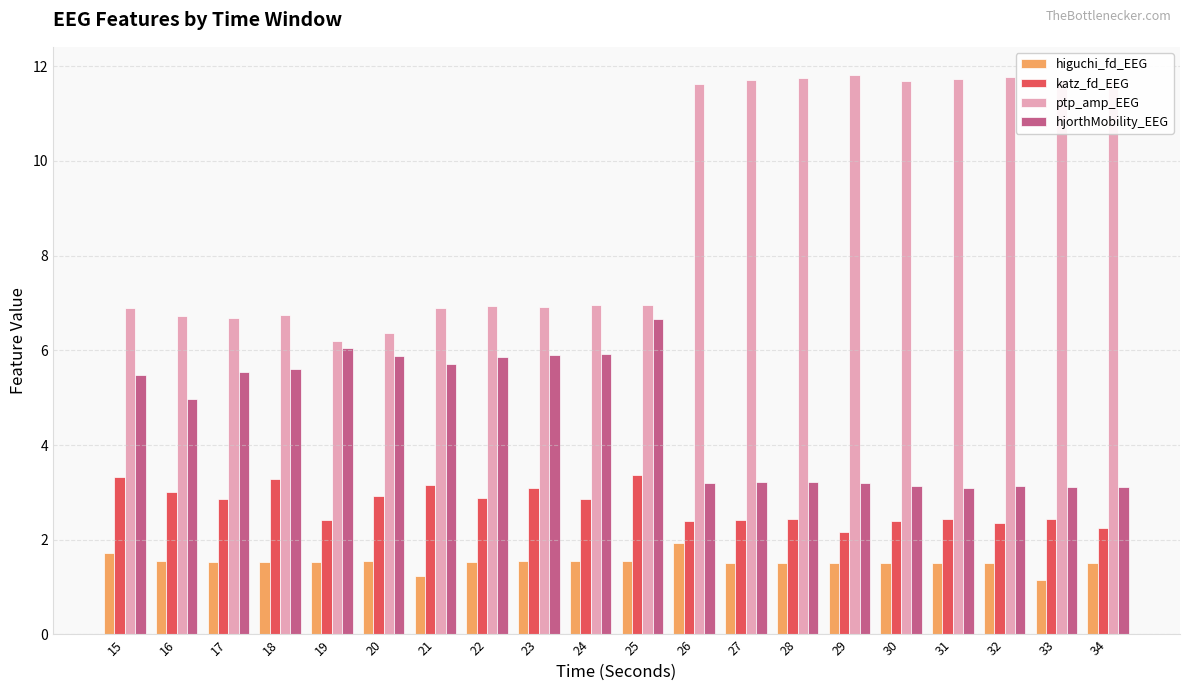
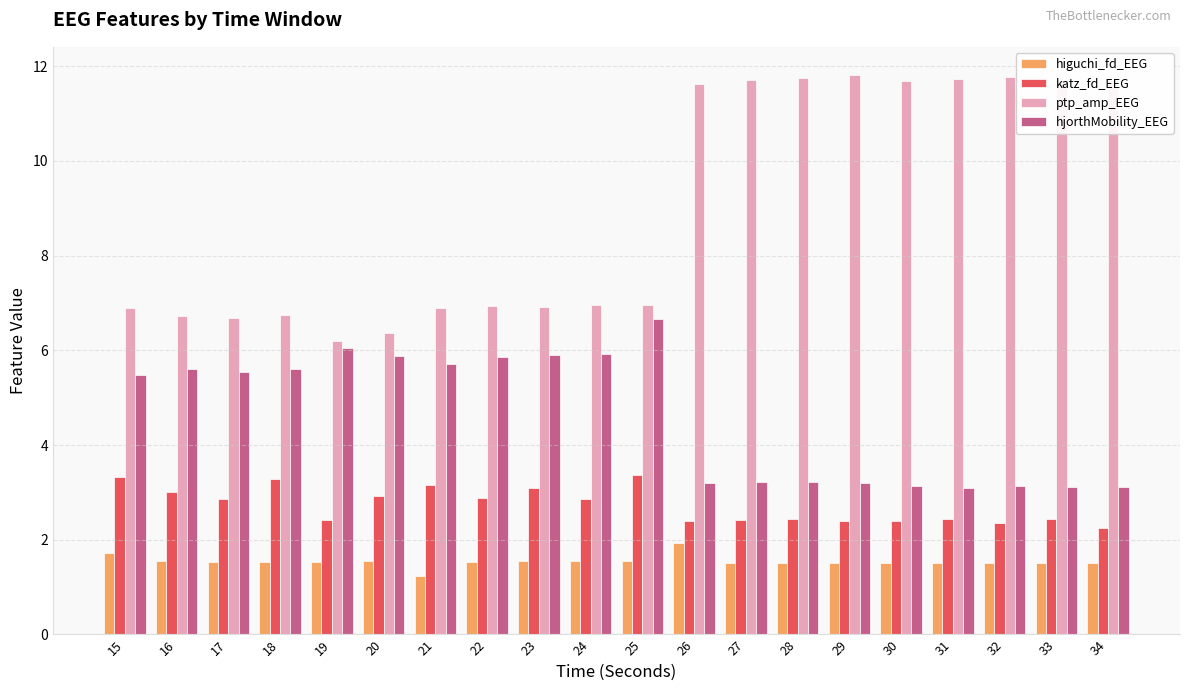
  {
    "higuchi_fd_EEG": {
      "15": 1.7,
      "16": 1.5,
      "17": 1.5,
      "18": 1.5,
      "19": 1.5,
      "20": 1.6,
      "21": 1.2,
      "22": 1.5,
      "23": 1.5,
      "24": 1.5,
      "25": 1.6,
      "26": 1.9,
      "27": 1.5,
      "28": 1.5,
      "29": 1.5,
      "30": 1.5,
      "31": 1.5,
      "32": 1.5,
-     "33": 1.2,
+     "33": 1.5,
      "34": 1.5
    },
    "katz_fd_EEG": {
      "15": 3.3,
      "16": 3.0,
      "17": 2.9,
      "18": 3.3,
      "19": 2.4,
      "20": 2.9,
      "21": 3.2,
      "22": 2.9,
      "23": 3.1,
      "24": 2.9,
      "25": 3.4,
      "26": 2.4,
      "27": 2.4,
      "28": 2.4,
-     "29": 2.2,
+     "29": 2.4,
      "30": 2.4,
      "31": 2.4,
      "32": 2.3,
      "33": 2.4,
      "34": 2.2
    },
    "ptp_amp_EEG": {
      "15": 6.9,
      "16": 6.7,
      "17": 6.7,
      "18": 6.7,
      "19": 6.2,
      "20": 6.4,
      "21": 6.9,
      "22": 6.9,
      "23": 6.9,
      "24": 7.0,
      "25": 7.0,
      "26": 11.6,
      "27": 11.7,
      "28": 11.8,
      "29": 11.8,
      "30": 11.7,
      "31": 11.7,
      "32": 11.8
    },
    "hjorthMobility_EEG": {
      "15": 5.5,
-     "16": 5.0,
+     "16": 5.6,
      "17": 5.6,
      "18": 5.6,
      "19": 6.0,
      "20": 5.9,
      "21": 5.7,
      "22": 5.9,
      "23": 5.9,
      "24": 5.9,
      "25": 6.7,
      "26": 3.2,
      "27": 3.2,
      "28": 3.2,
      "29": 3.2,
      "30": 3.1,
      "31": 3.1,
      "32": 3.1,
      "33": 3.1,
      "34": 3.1
    }
  }
